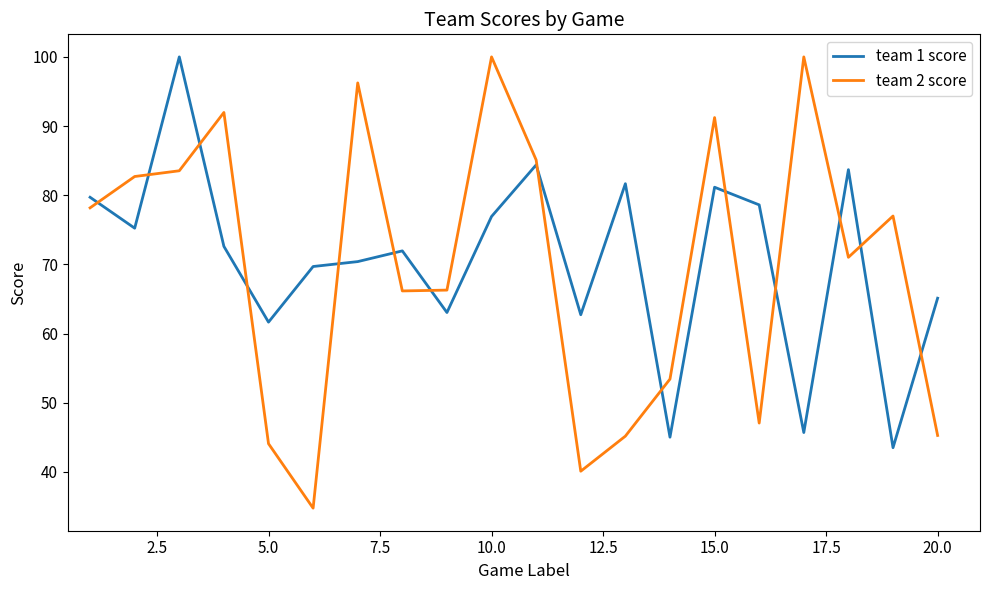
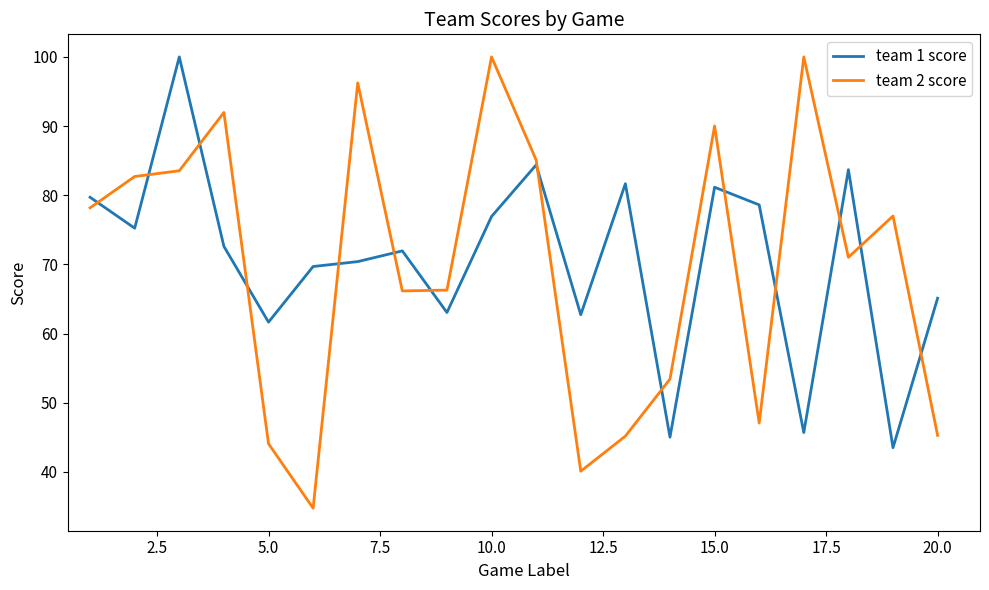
  {
    "team 1 score": {
      "5.0": 62,
      "10.0": 77,
      "15.0": 81,
      "20.0": 65
    },
    "team 2 score": {
      "5.0": 44,
      "10.0": 100,
-     "15.0": 91,
+     "15.0": 90,
      "20.0": 45
    }
  }
